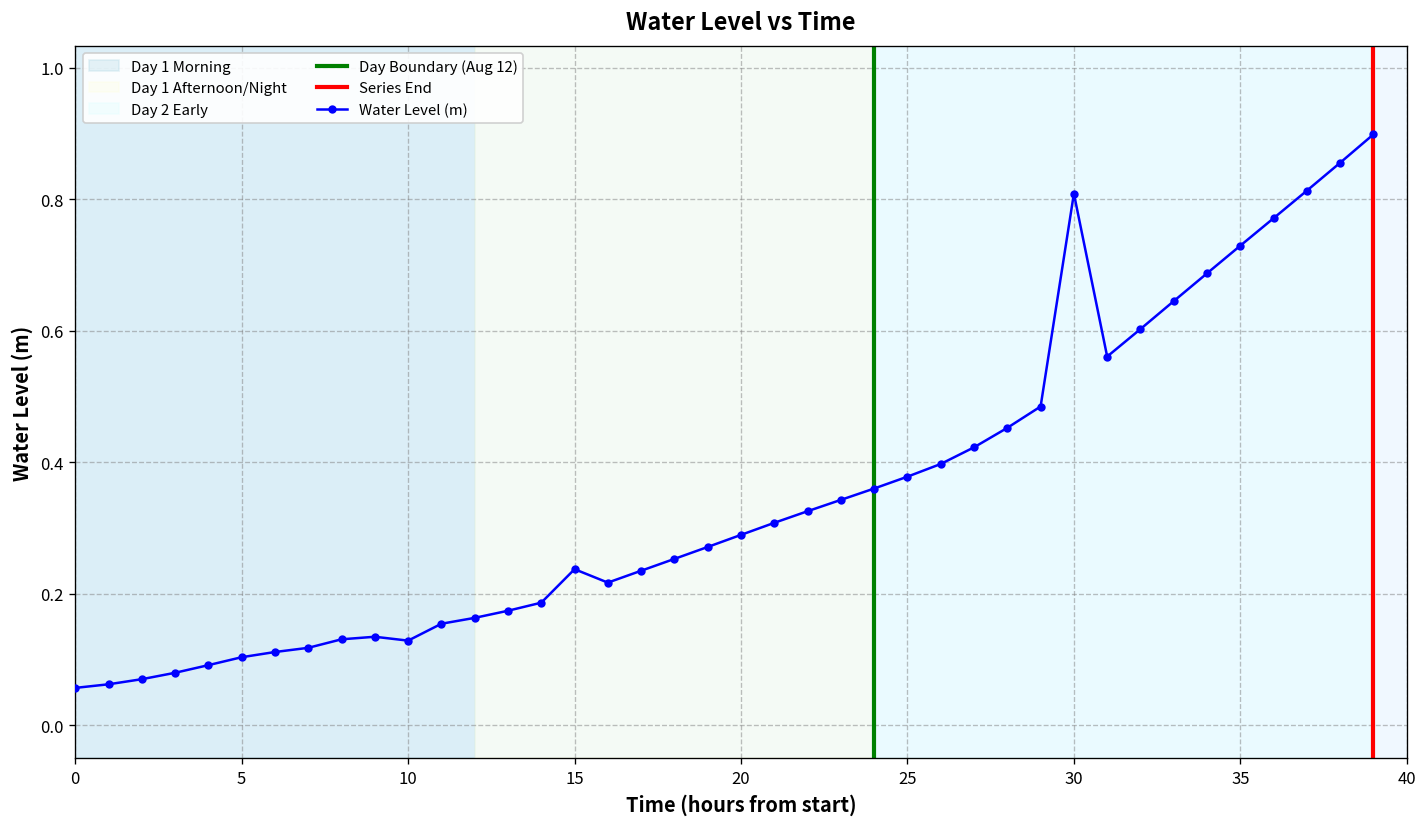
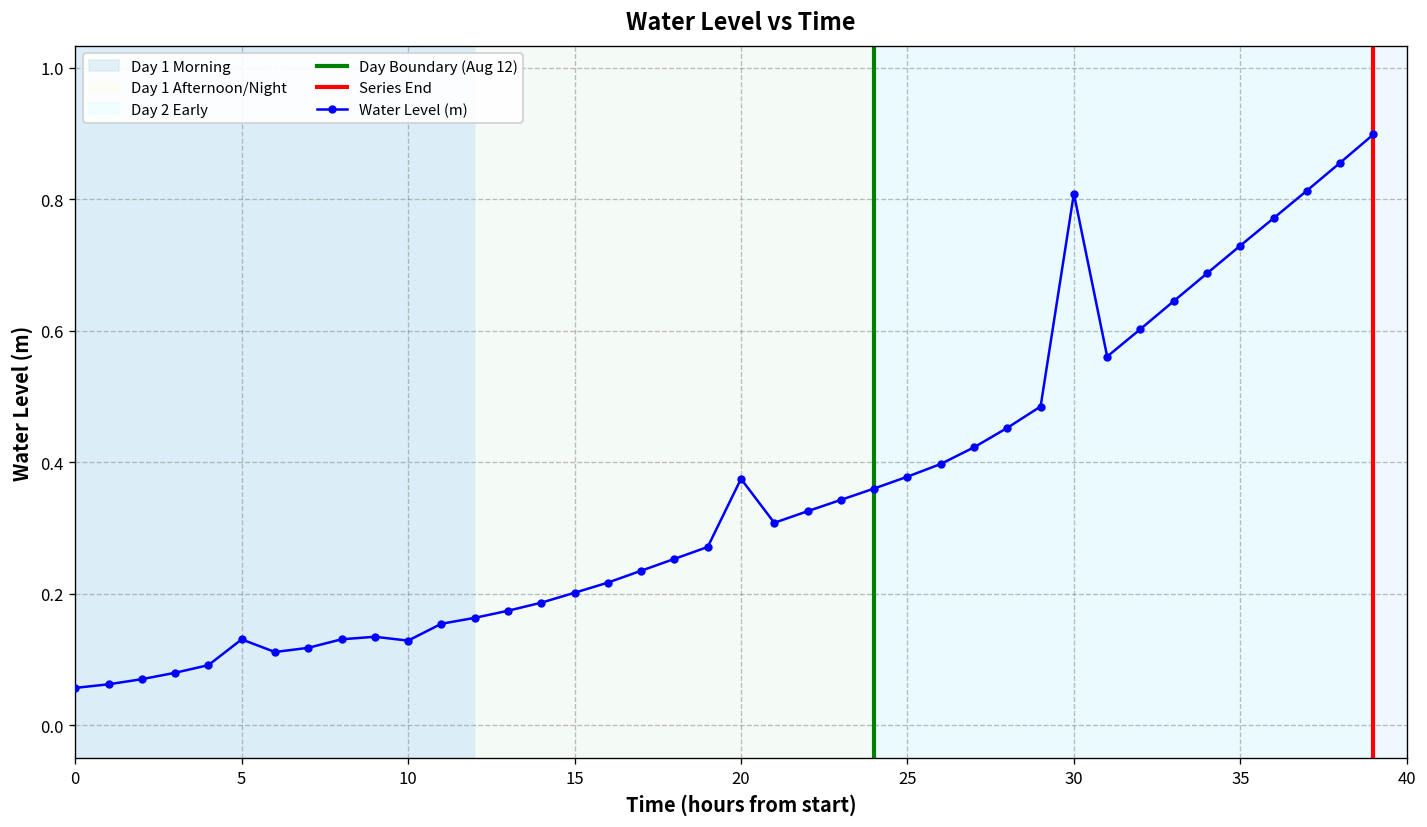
  {
    "0": 0.06,
-   "5": 0.10,
+   "5": 0.13,
    "10": 0.13,
-   "15": 0.24,
-   "20": 0.29,
+   "15": 0.20,
+   "20": 0.37,
    "25": 0.38,
    "30": 0.81,
    "35": 0.73
  }
